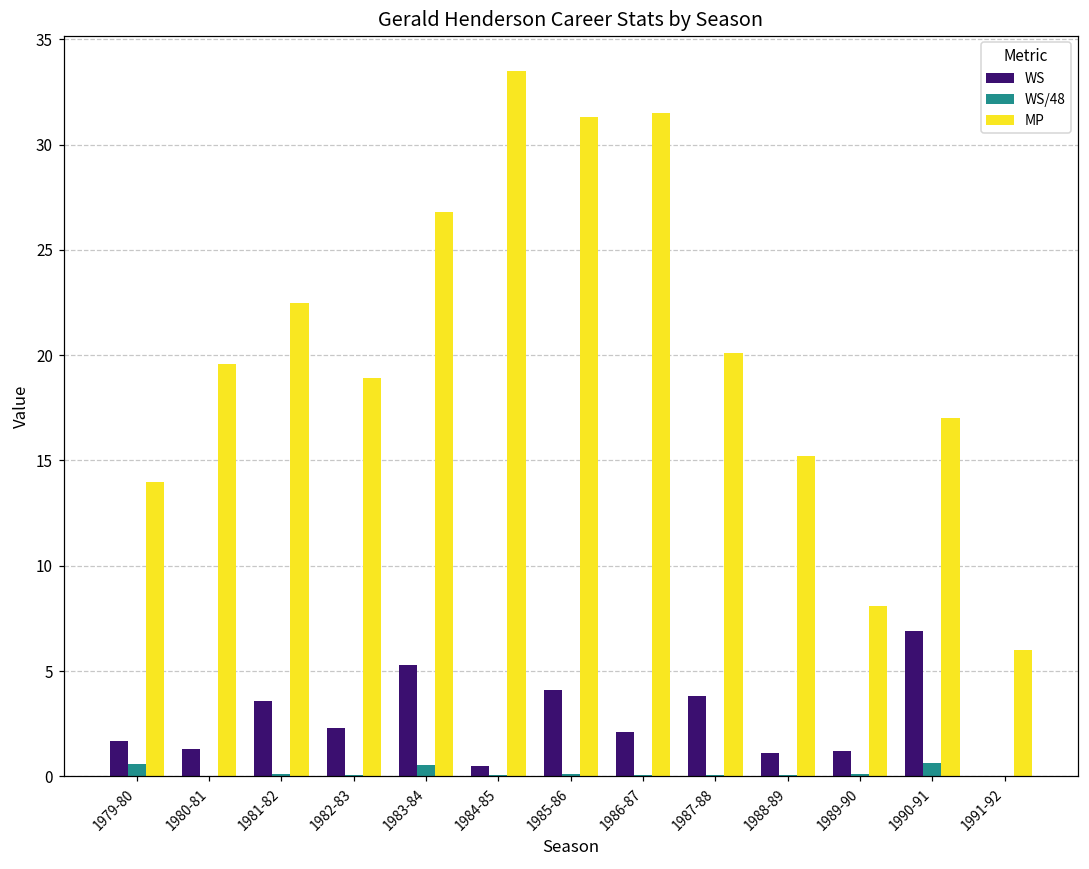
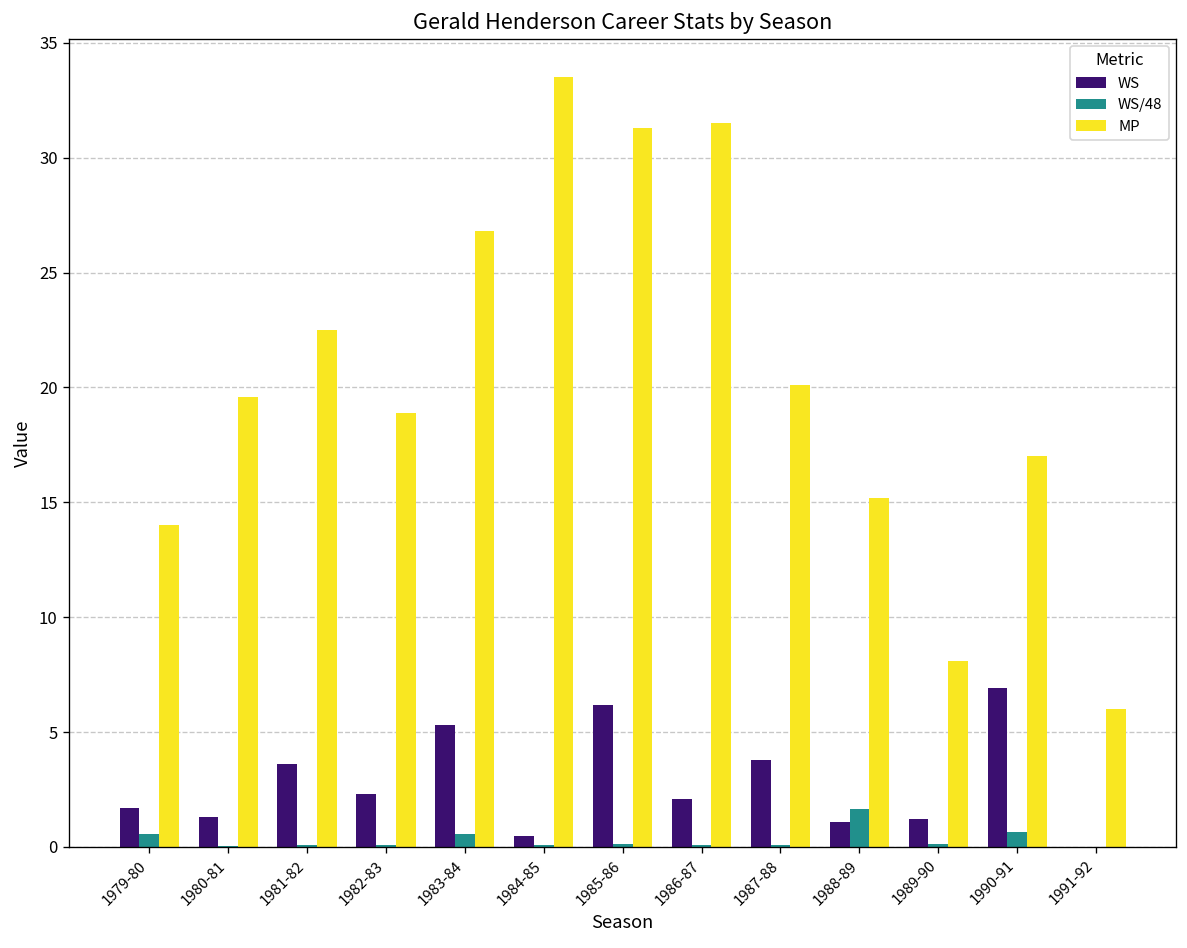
  {
    "WS": {
      "1979-80": 1.7,
      "1980-81": 1.3,
      "1981-82": 3.6,
      "1982-83": 2.3,
      "1983-84": 5.3,
      "1984-85": 0.5,
-     "1985-86": 4.1,
+     "1985-86": 6.2,
      "1986-87": 2.1,
      "1987-88": 3.8,
      "1988-89": 1.1,
      "1989-90": 1.2,
      "1990-91": 6.9,
      "1991-92": 0.0
    },
    "WS/48": {
      "1979-80": 0.6,
      "1983-84": 0.6,
-     "1988-89": 0.1,
+     "1988-89": 1.6,
      "1990-91": 0.6
    },
    "MP": {
      "1979-80": 14.0,
      "1980-81": 19.6,
      "1981-82": 22.5,
      "1982-83": 18.9,
      "1983-84": 26.8,
      "1984-85": 33.5,
      "1985-86": 31.3,
      "1986-87": 31.5,
      "1987-88": 20.1,
      "1988-89": 15.2,
      "1989-90": 8.1,
      "1990-91": 17.0,
      "1991-92": 6.0
    }
  }
